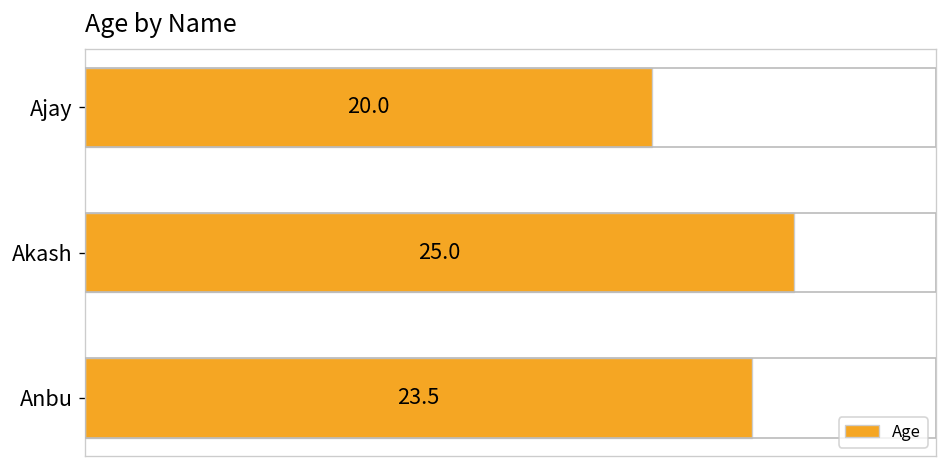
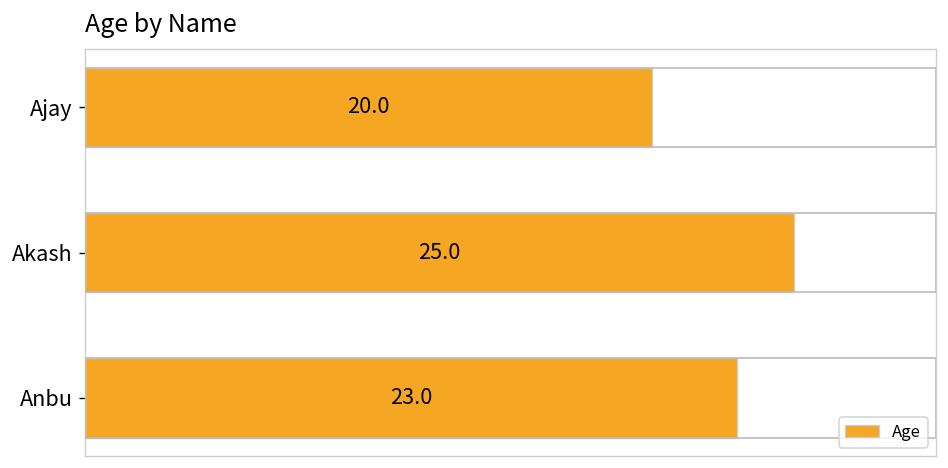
  {
    "Ajay": 20.0,
    "Akash": 25.0,
-   "Anbu": 23.5
+   "Anbu": 23.0
  }
